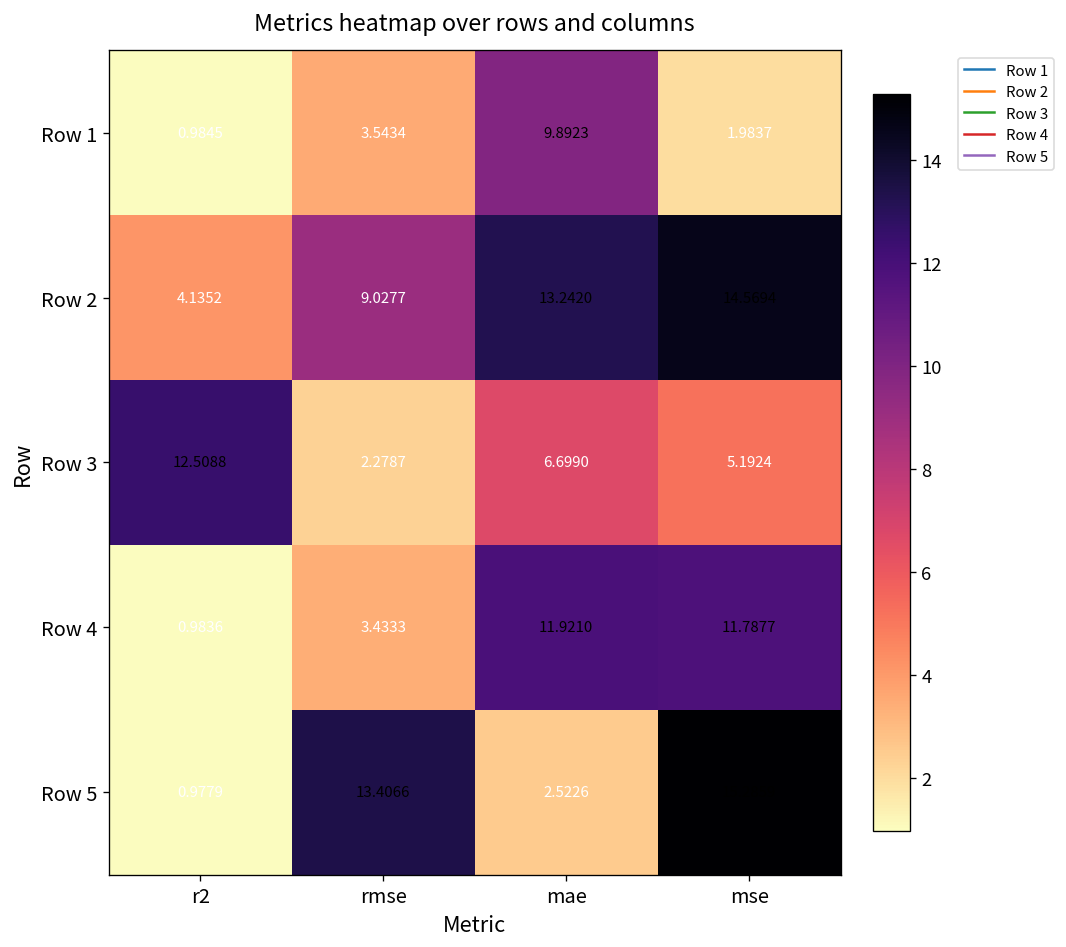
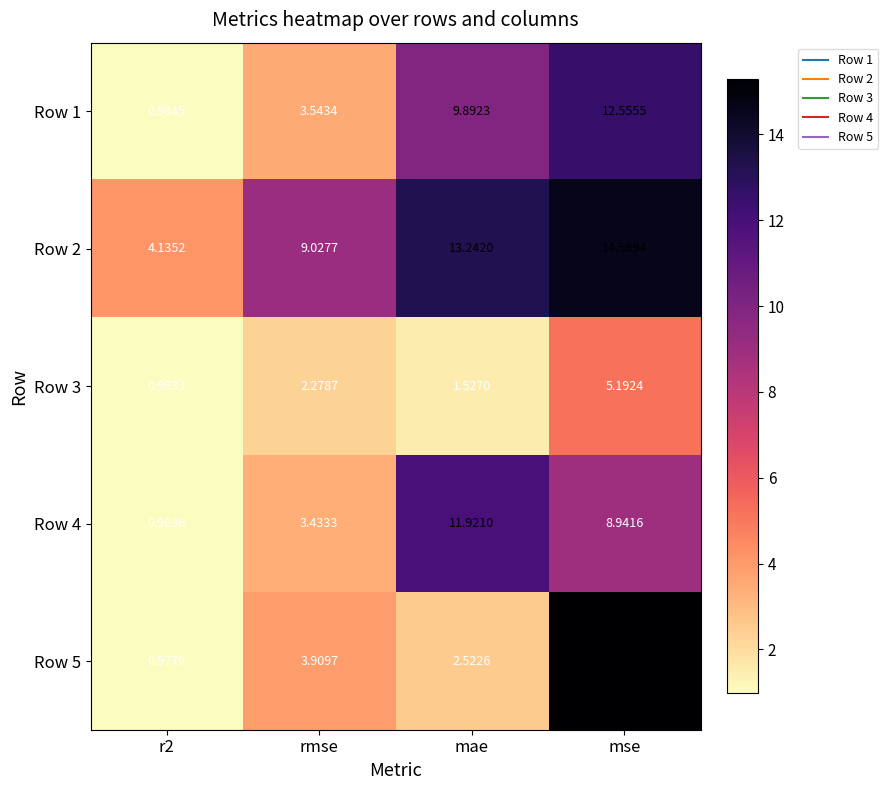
  {
    "Row 1": {
      "r2": 0.9845,
      "rmse": 3.5434,
      "mae": 9.8923,
-     "mse": 1.9837
+     "mse": 12.5555
    },
    "Row 2": {
      "r2": 4.1352,
      "rmse": 9.0277,
      "mae": 13.2420
    },
    "Row 3": {
-     "r2": 12.5088,
+     "r2": 0.9933,
      "rmse": 2.2787,
-     "mae": 6.6990,
+     "mae": 1.5270,
      "mse": 5.1924
    },
    "Row 4": {
      "r2": 0.9836,
      "rmse": 3.4333,
      "mae": 11.9210,
-     "mse": 11.7877
+     "mse": 8.9416
    },
    "Row 5": {
      "r2": 0.9779,
-     "rmse": 13.4066,
+     "rmse": 3.9097,
      "mae": 2.5226
    }
  }
